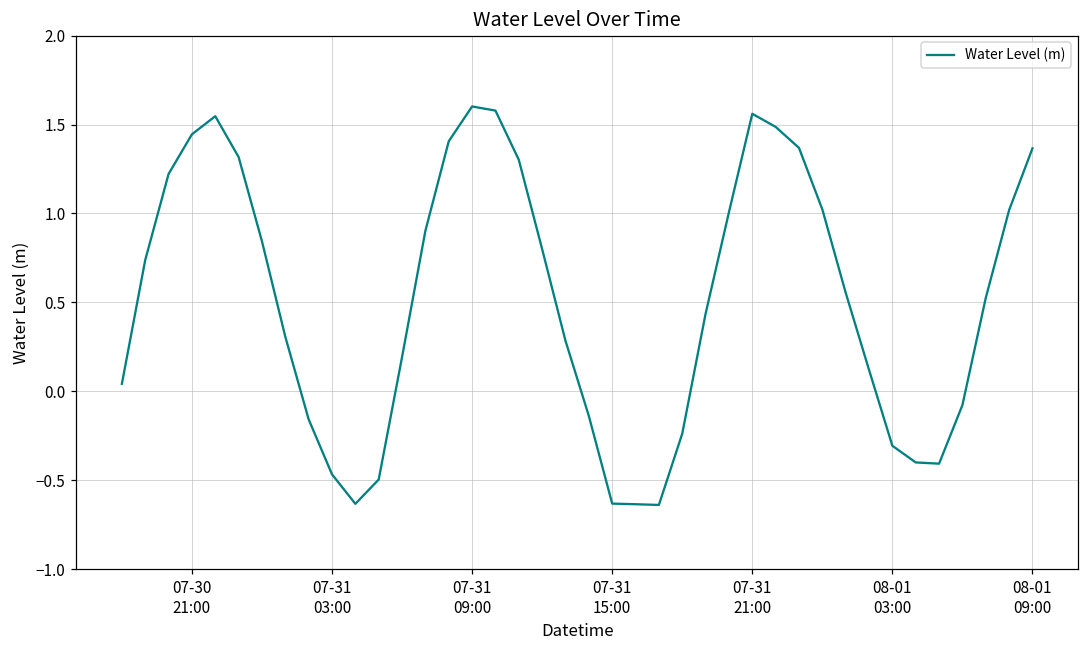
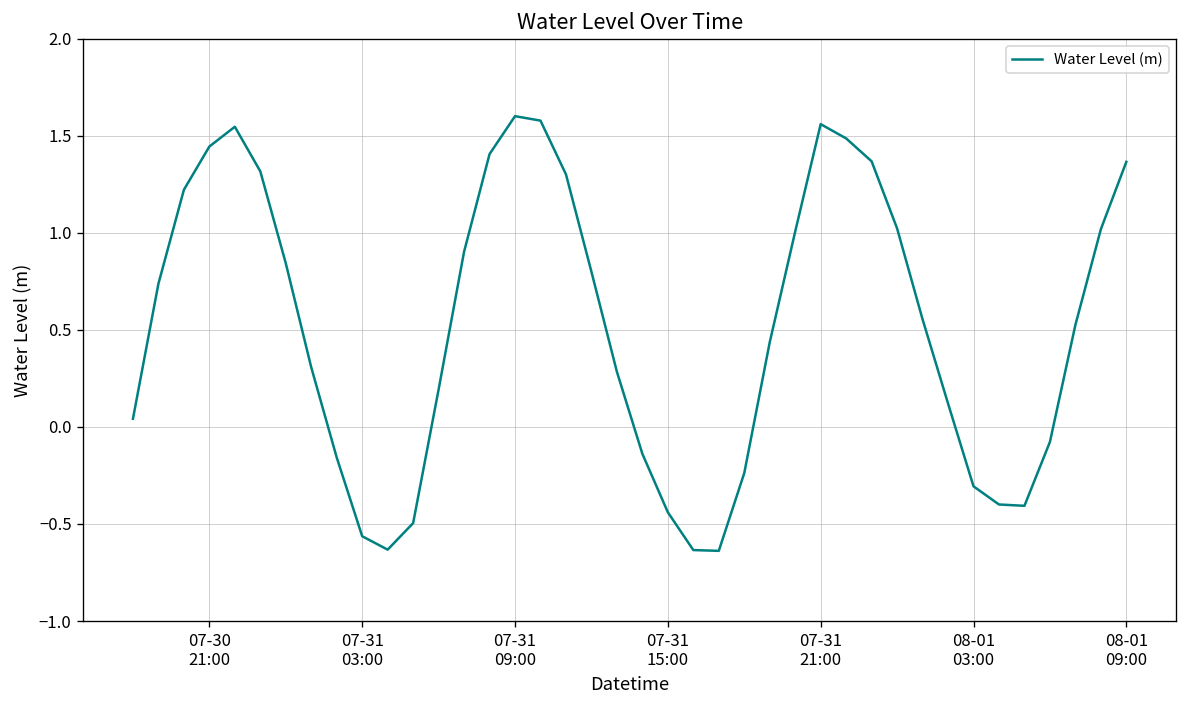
  {
    "07-30 21:00": 1.44,
-   "07-31 03:00": -0.47,
+   "07-31 03:00": -0.56,
    "07-31 09:00": 1.60,
-   "07-31 15:00": -0.63,
+   "07-31 15:00": -0.44,
    "07-31 21:00": 1.56,
    "08-01 03:00": -0.31,
    "08-01 09:00": 1.37
  }
